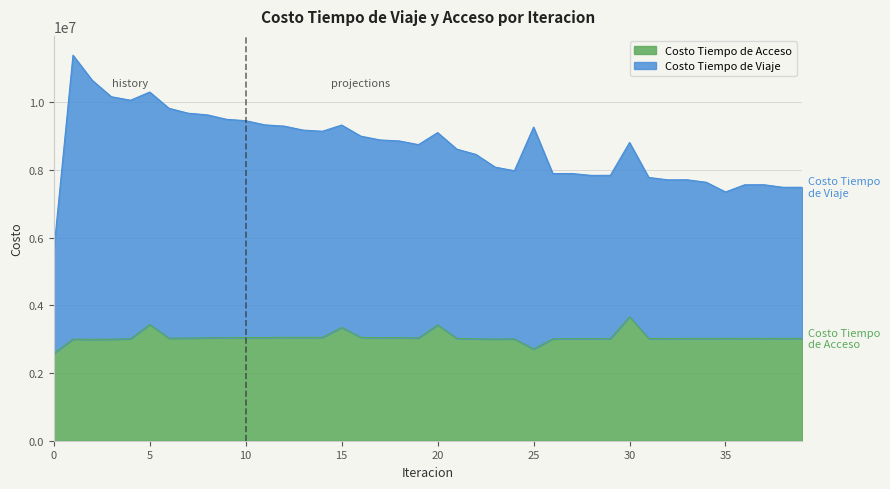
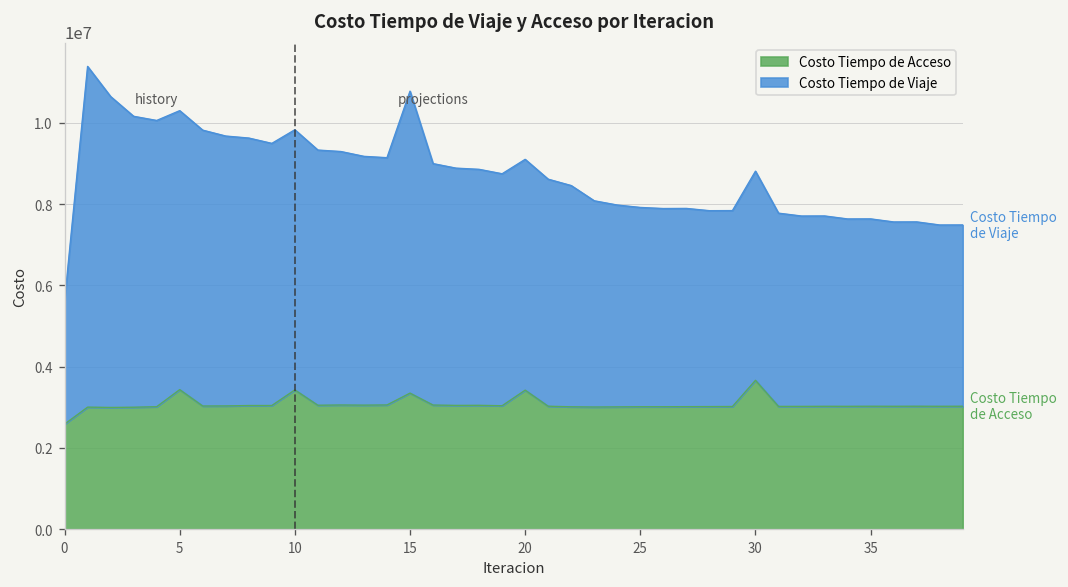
  {
    "Costo Tiempo de Acceso": {
      "0": 2600000,
      "5": 3400000,
-     "10": 3100000,
+     "10": 3400000,
      "15": 3300000,
      "20": 3400000,
-     "25": 2700000,
+     "25": 3000000,
      "30": 3700000,
      "35": 3000000
    },
    "Costo Tiempo de Viaje": {
      "0": 3000000,
      "5": 6900000,
      "10": 6400000,
-     "15": 6000000,
+     "15": 7400000,
      "20": 5700000,
-     "25": 6600000,
+     "25": 4900000,
      "30": 5200000,
-     "35": 4300000
+     "35": 4600000
    }
  }
